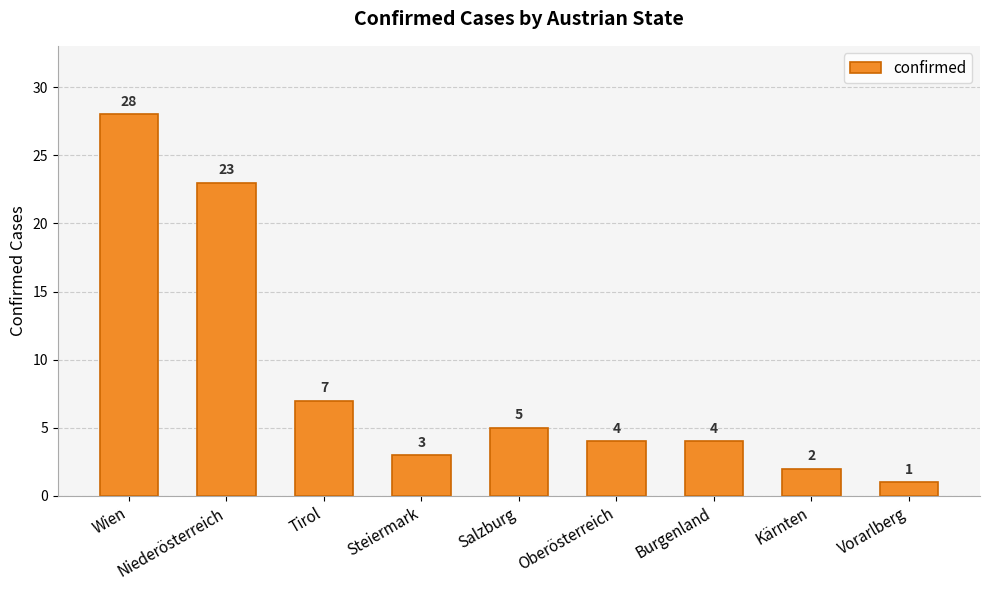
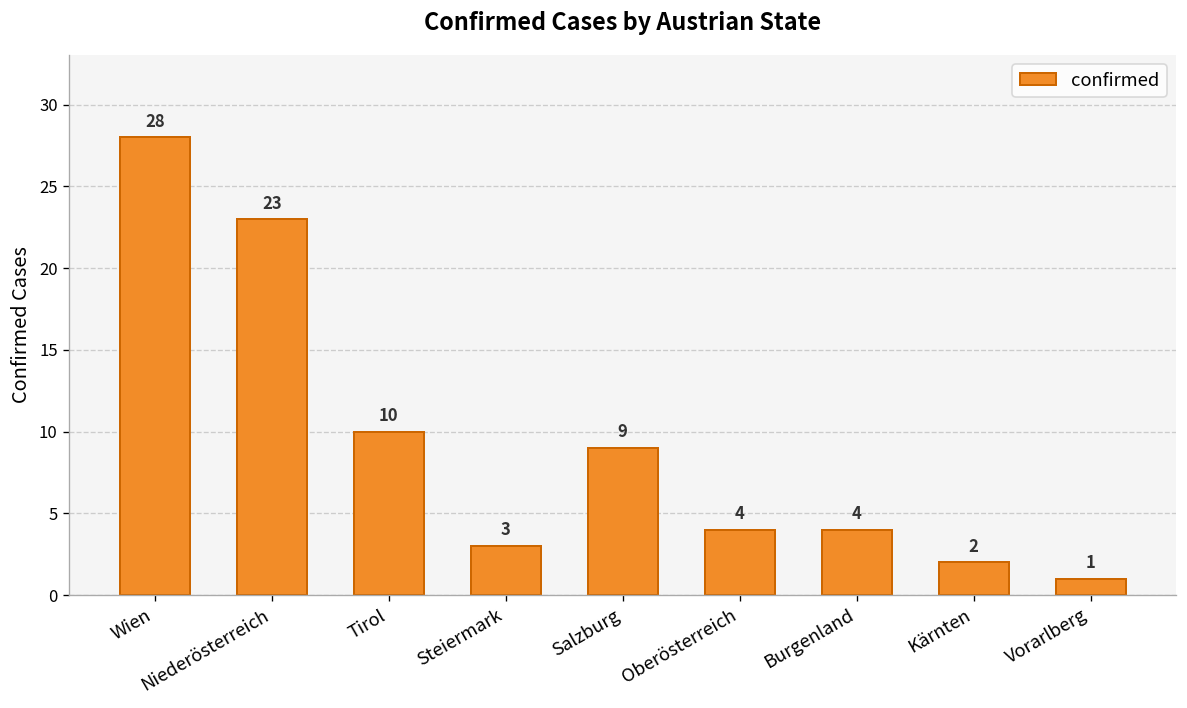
  {
    "Wien": 28,
    "Niederösterreich": 23,
-   "Tirol": 7,
+   "Tirol": 10,
    "Steiermark": 3,
-   "Salzburg": 5,
+   "Salzburg": 9,
    "Oberösterreich": 4,
    "Burgenland": 4,
    "Kärnten": 2,
    "Vorarlberg": 1
  }
